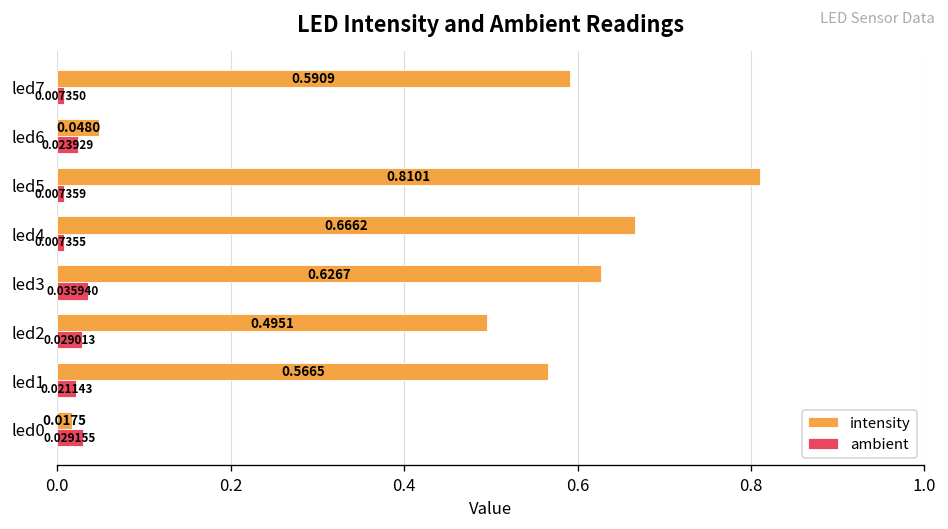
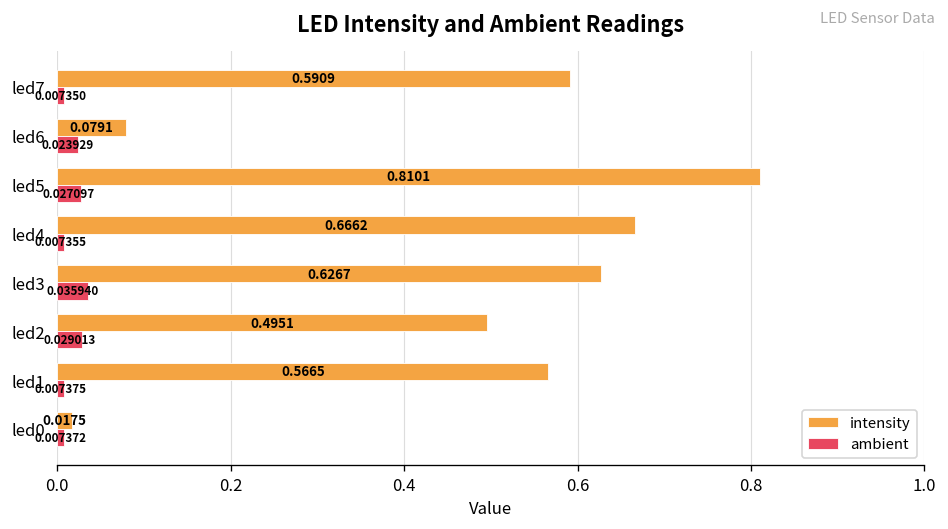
  {
    "intensity": {
      "led7": 0.5909,
-     "led6": 0.0480,
+     "led6": 0.0791,
      "led5": 0.8101,
      "led4": 0.6662,
      "led3": 0.6267,
      "led2": 0.4951,
      "led1": 0.5665,
      "led0": 0.0175
    },
    "ambient": {
      "led7": 0.007350,
      "led6": 0.023929,
-     "led5": 0.007359,
+     "led5": 0.027097,
      "led4": 0.007355,
      "led3": 0.035940,
      "led2": 0.029013,
-     "led1": 0.021143,
-     "led0": 0.029155
+     "led1": 0.007375,
+     "led0": 0.007372
    }
  }
